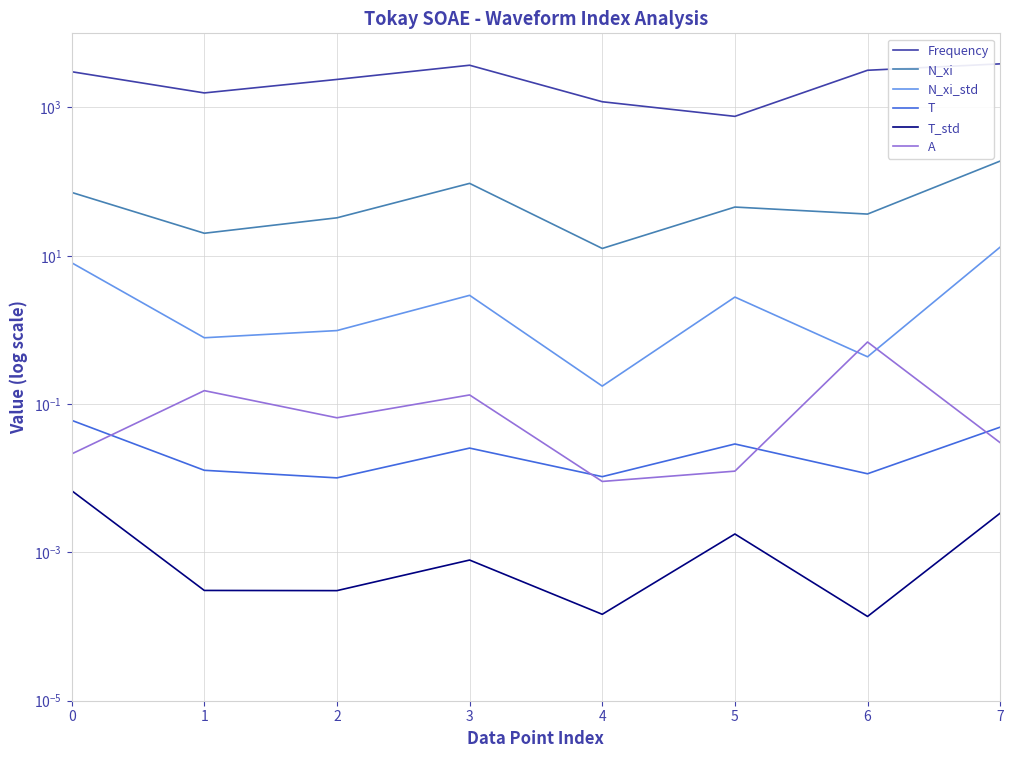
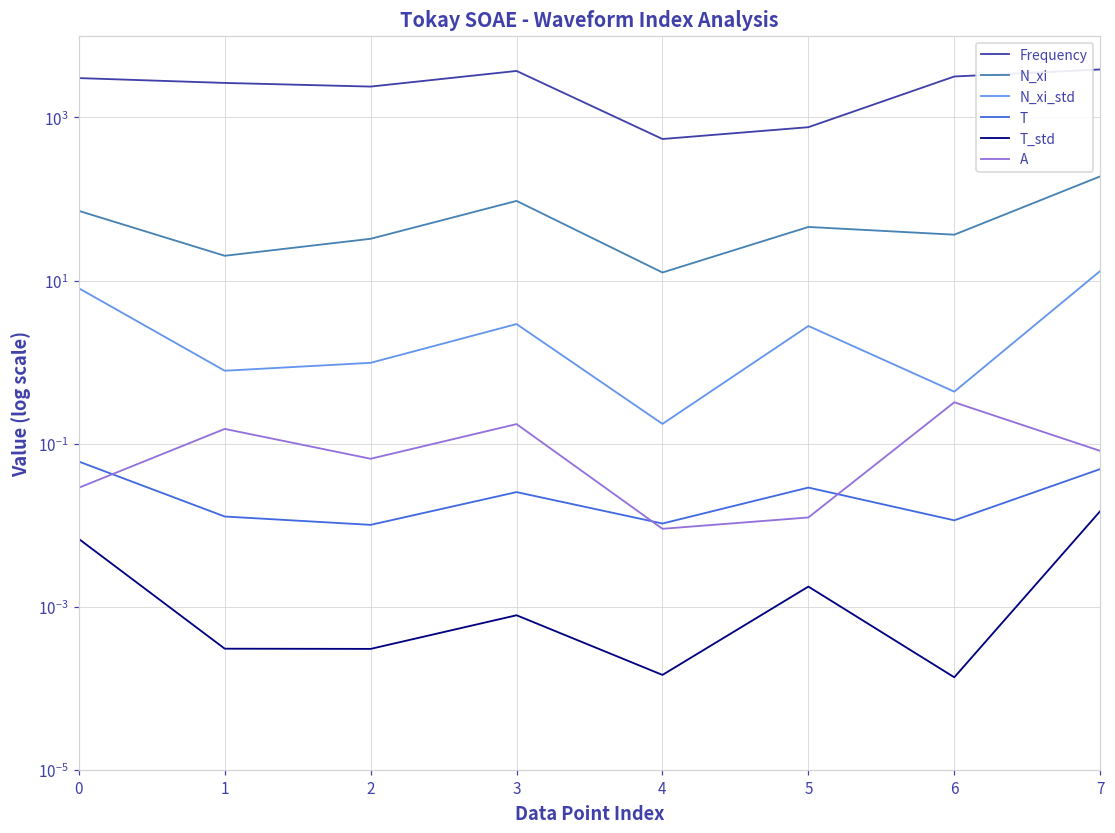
  {
    "Frequency": {
      "0": 3000,
-     "1": 1600,
+     "1": 2600,
      "2": 2400,
      "3": 4000,
-     "4": 1200,
+     "4": 500,
      "5": 800,
      "6": 3200,
      "7": 4000
    },
    "T_std": {
      "0": 0.007,
      "1": 0.00031,
      "2": 0.00031,
      "3": 0.0008,
      "4": 0.00015,
      "5": 0.0018,
      "6": 0.00014,
-     "7": 0.003
+     "7": 0.015
    },
    "A": {
-     "0": 0.021,
+     "0": 0.029,
      "1": 0.15,
      "2": 0.07,
-     "3": 0.13,
+     "3": 0.17,
      "4": 0.009,
      "5": 0.012,
-     "6": 0.7,
-     "7": 0.030
+     "6": 0.32,
+     "7": 0.08
    }
  }
